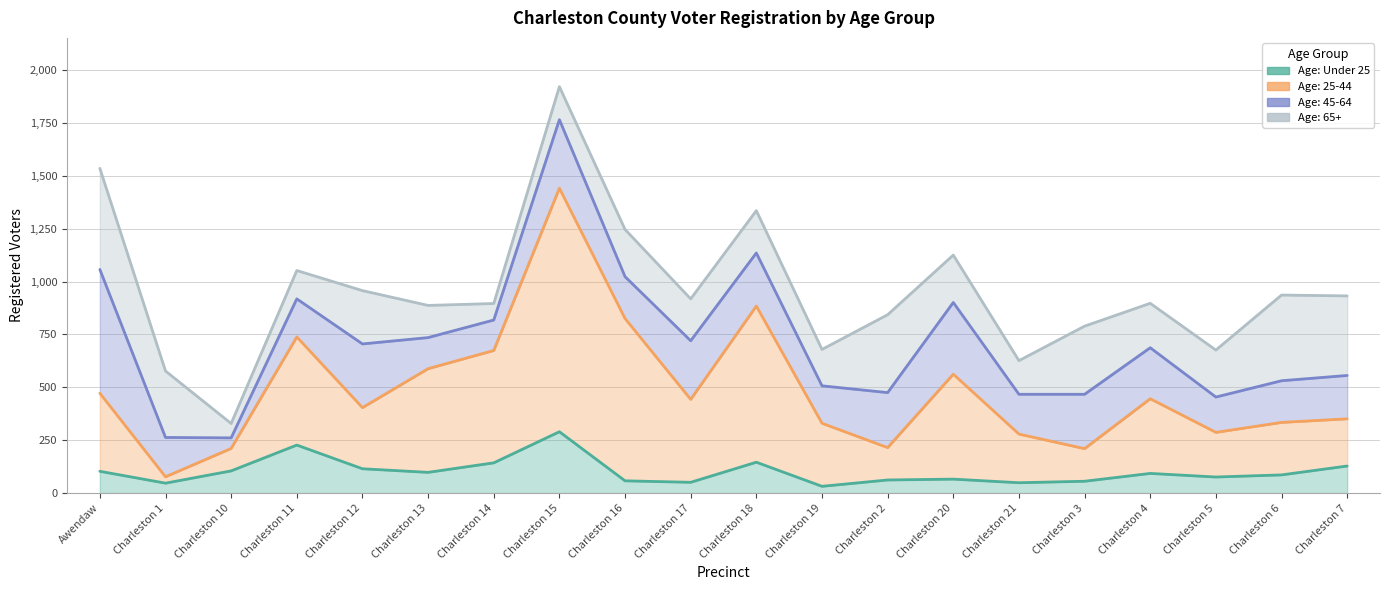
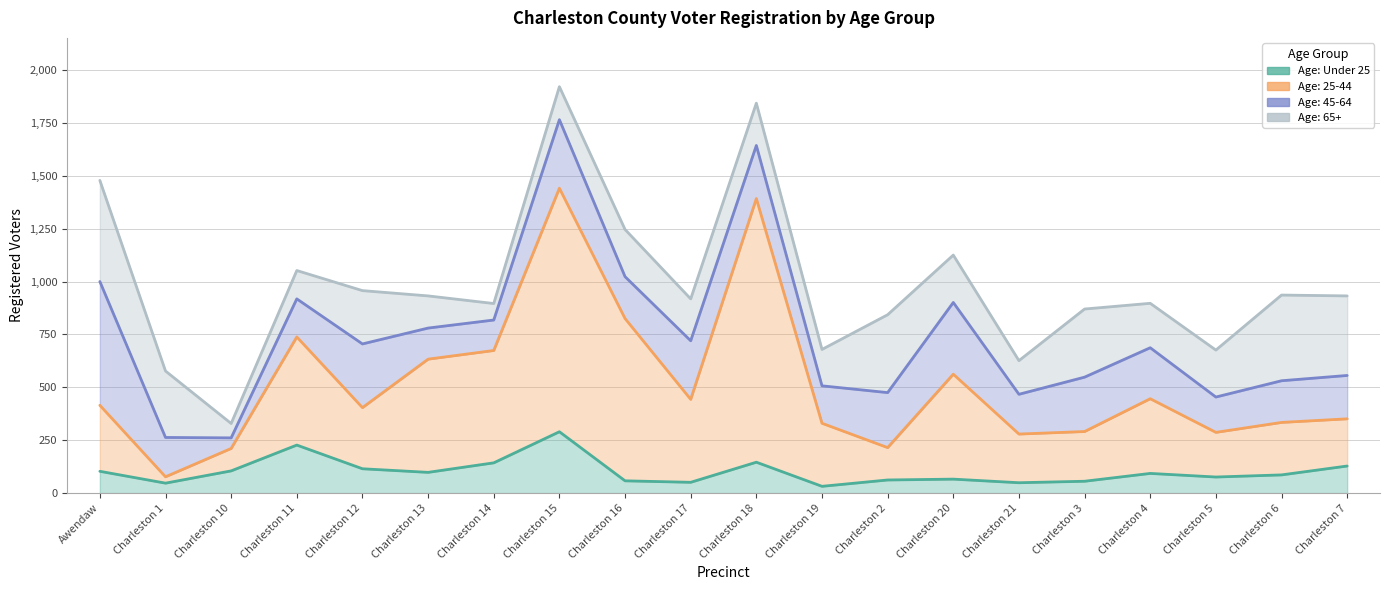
  {
    "Age: 25-44": {
-     "Awendaw": "370",
+     "Awendaw": "310",
      "Charleston 1": "30",
      "Charleston 10": "110",
      "Charleston 11": "510",
      "Charleston 12": "290",
-     "Charleston 13": "490",
+     "Charleston 13": "540",
      "Charleston 14": "530",
      "Charleston 15": "1,150",
      "Charleston 16": "770",
      "Charleston 17": "390",
-     "Charleston 18": "740",
+     "Charleston 18": "1,250",
      "Charleston 19": "300",
      "Charleston 2": "150",
      "Charleston 20": "500",
      "Charleston 21": "230",
-     "Charleston 3": "150",
+     "Charleston 3": "240",
      "Charleston 4": "350",
      "Charleston 5": "210",
      "Charleston 6": "250",
      "Charleston 7": "220"
    }
  }
